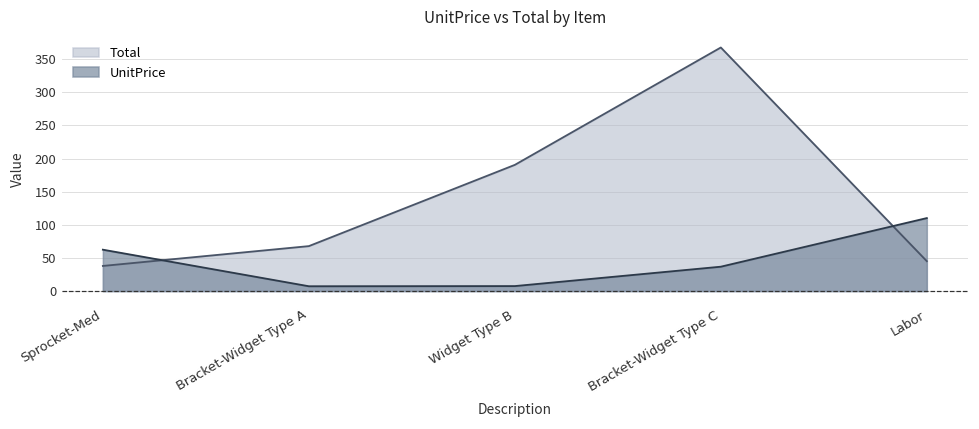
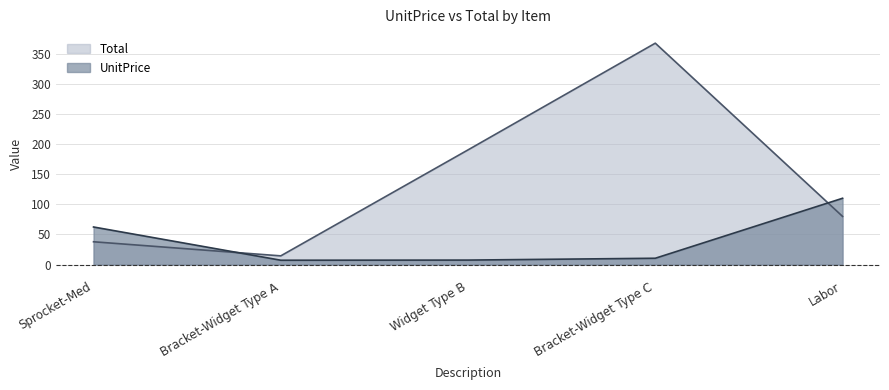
  {
    "Total": {
      "Sprocket-Med": 40,
-     "Bracket-Widget Type A": 70,
+     "Bracket-Widget Type A": 10,
      "Widget Type B": 190,
      "Bracket-Widget Type C": 370,
-     "Labor": 50
+     "Labor": 80
    },
    "UnitPrice": {
      "Sprocket-Med": 60,
      "Bracket-Widget Type A": 10,
      "Widget Type B": 10,
-     "Bracket-Widget Type C": 40,
+     "Bracket-Widget Type C": 10,
      "Labor": 110
    }
  }
